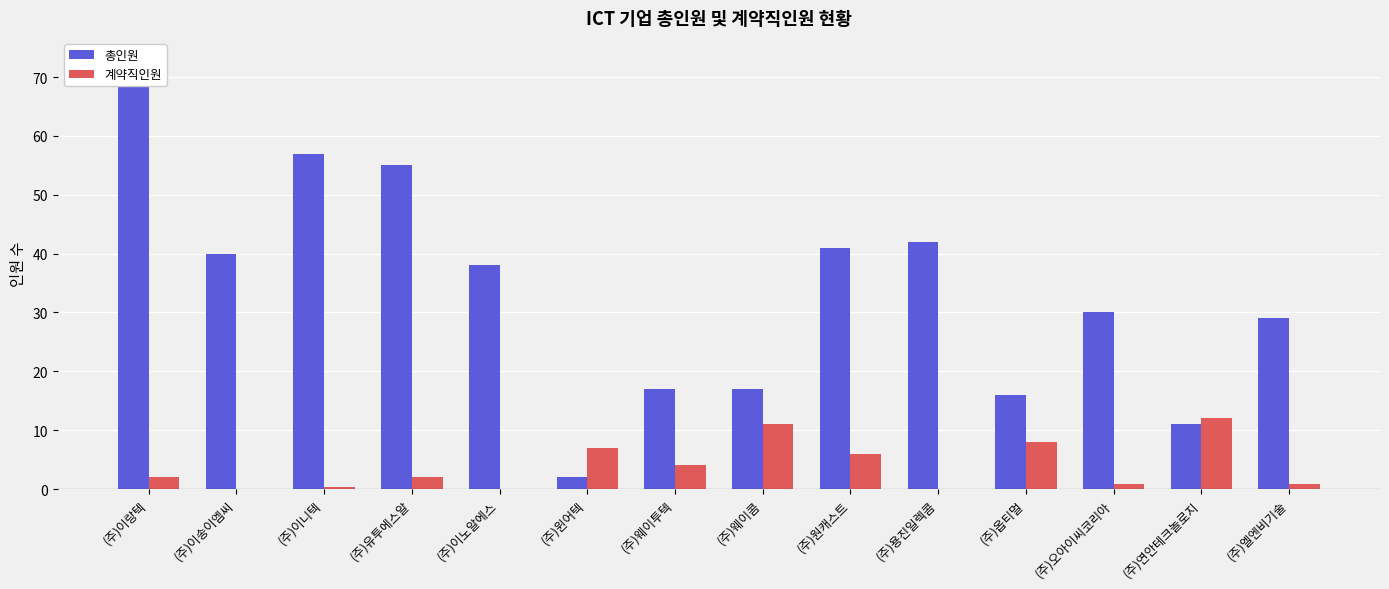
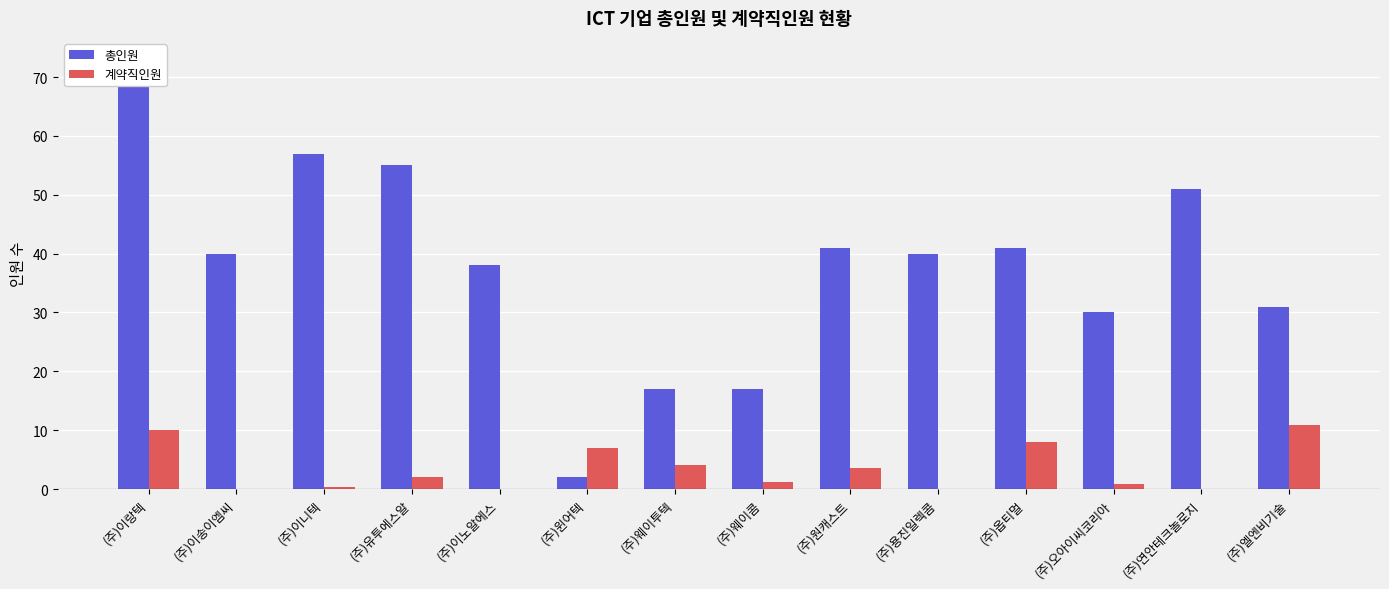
  {
    "총인원": {
      "(주)이송이엠씨": 40,
      "(주)이니텍": 57,
      "(주)유투에스알": 55,
      "(주)이노알에스": 38,
      "(주)윈어텍": 2,
      "(주)웨이투텍": 17,
      "(주)웨이콤": 17,
      "(주)원캐스트": 41,
-     "(주)용진일렉콤": 42,
-     "(주)옵티멀": 16,
+     "(주)용진일렉콤": 40,
+     "(주)옵티멀": 41,
      "(주)오아이씨코리아": 30,
-     "(주)연안테크놀로지": 11,
-     "(주)엘엔비기술": 29
+     "(주)연안테크놀로지": 51,
+     "(주)엘엔비기술": 31
    },
    "계약직인원": {
-     "(주)이랑텍": 2,
+     "(주)이랑텍": 10,
      "(주)이송이엠씨": 0,
      "(주)유투에스알": 2,
      "(주)이노알에스": 0,
      "(주)윈어텍": 7,
      "(주)웨이투텍": 4,
-     "(주)웨이콤": 11,
-     "(주)원캐스트": 6,
+     "(주)웨이콤": 1,
+     "(주)원캐스트": 4,
      "(주)용진일렉콤": 0,
      "(주)옵티멀": 8,
      "(주)오아이씨코리아": 1,
-     "(주)연안테크놀로지": 12,
-     "(주)엘엔비기술": 1
+     "(주)연안테크놀로지": 0,
+     "(주)엘엔비기술": 11
    }
  }
